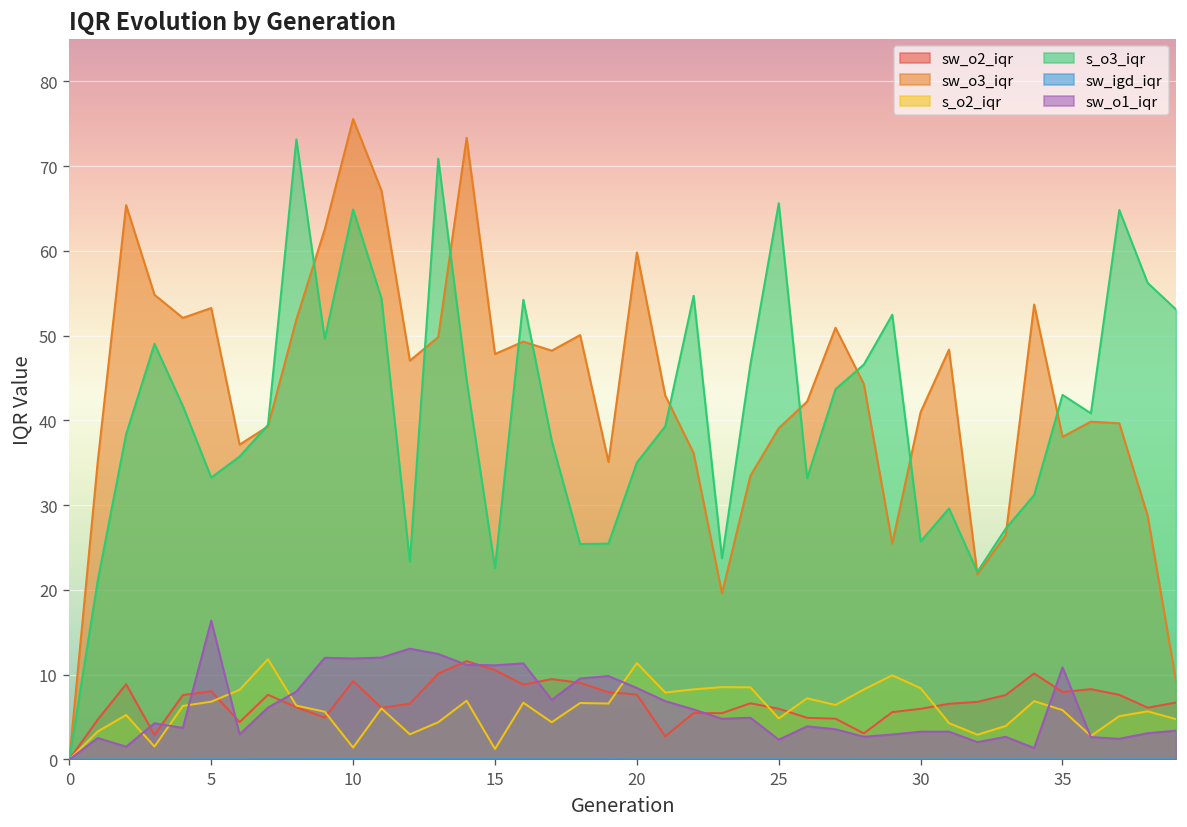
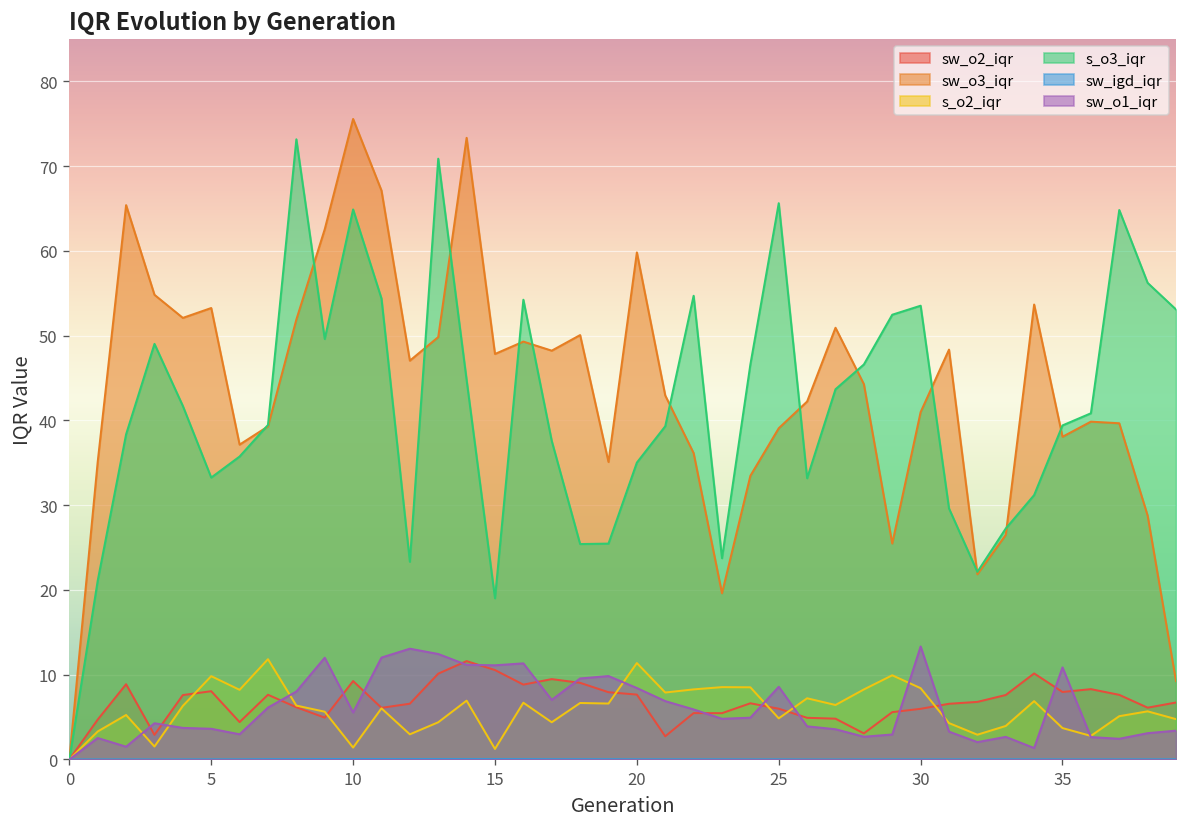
  {
    "s_o2_iqr": {
-     "5": 7,
+     "5": 10,
      "10": 1,
      "15": 1,
      "20": 11,
      "25": 5,
      "30": 8,
-     "35": 6
+     "35": 4
    },
    "s_o3_iqr": {
      "5": 33,
      "10": 65,
-     "15": 23,
+     "15": 19,
      "20": 35,
      "25": 66,
-     "30": 26,
-     "35": 43
+     "30": 54,
+     "35": 39
    },
    "sw_igd_iqr": {
      "5": 0,
      "10": 0,
      "15": 0,
      "20": 0,
      "25": 0,
      "30": 0,
      "35": 0
    },
    "sw_o1_iqr": {
-     "5": 16,
-     "10": 12,
+     "5": 4,
+     "10": 6,
      "15": 11,
      "20": 8,
-     "25": 2,
-     "30": 3,
+     "25": 9,
+     "30": 13,
      "35": 11
    }
  }
